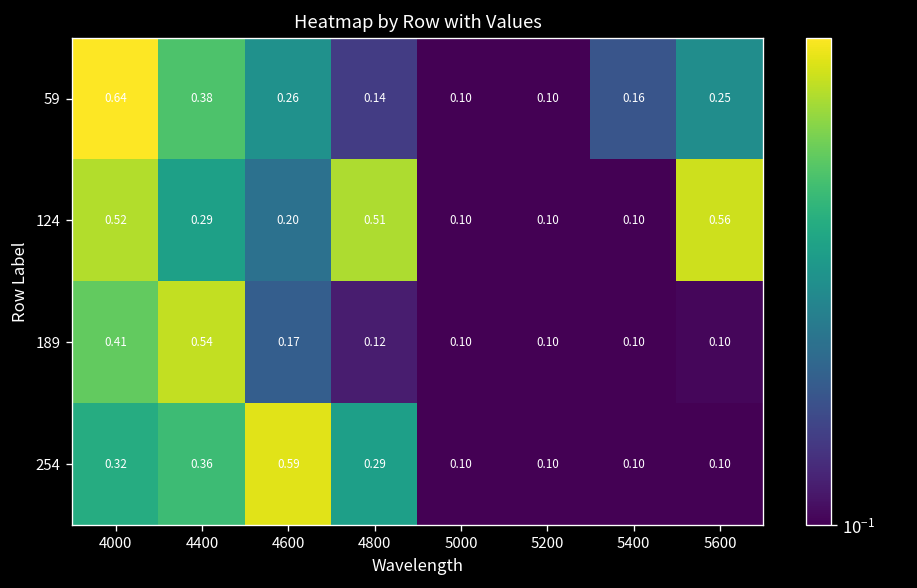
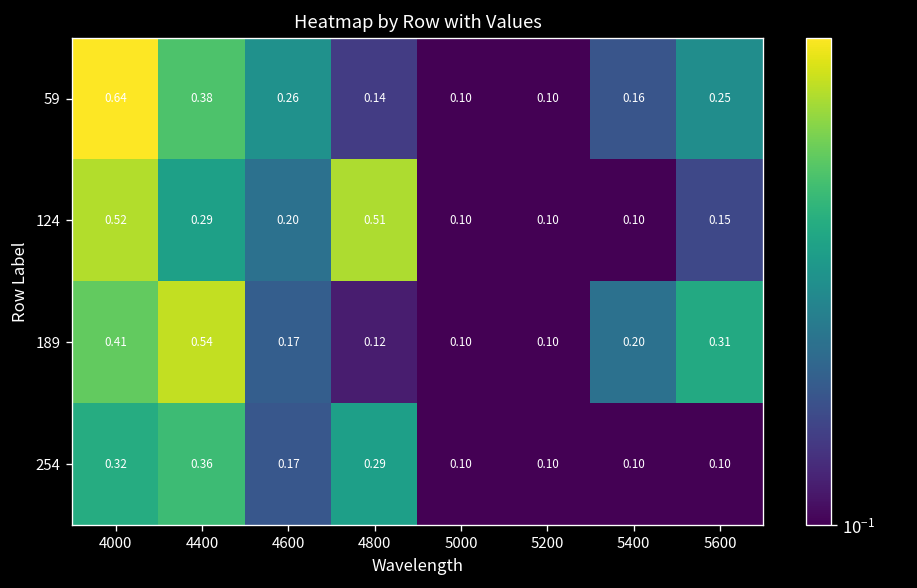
  {
    "59": {
      "4000": 0.64,
      "4400": 0.38,
      "4600": 0.26,
      "4800": 0.14,
      "5000": 0.10,
      "5200": 0.10,
      "5400": 0.16,
      "5600": 0.25
    },
    "124": {
      "4000": 0.52,
      "4400": 0.29,
      "4600": 0.20,
      "4800": 0.51,
      "5000": 0.10,
      "5200": 0.10,
      "5400": 0.10,
-     "5600": 0.56
+     "5600": 0.15
    },
    "189": {
      "4000": 0.41,
      "4400": 0.54,
      "4600": 0.17,
      "4800": 0.12,
      "5000": 0.10,
      "5200": 0.10,
-     "5400": 0.10,
-     "5600": 0.10
+     "5400": 0.20,
+     "5600": 0.31
    },
    "254": {
      "4000": 0.32,
      "4400": 0.36,
-     "4600": 0.59,
+     "4600": 0.17,
      "4800": 0.29,
      "5000": 0.10,
      "5200": 0.10,
      "5400": 0.10,
      "5600": 0.10
    }
  }
